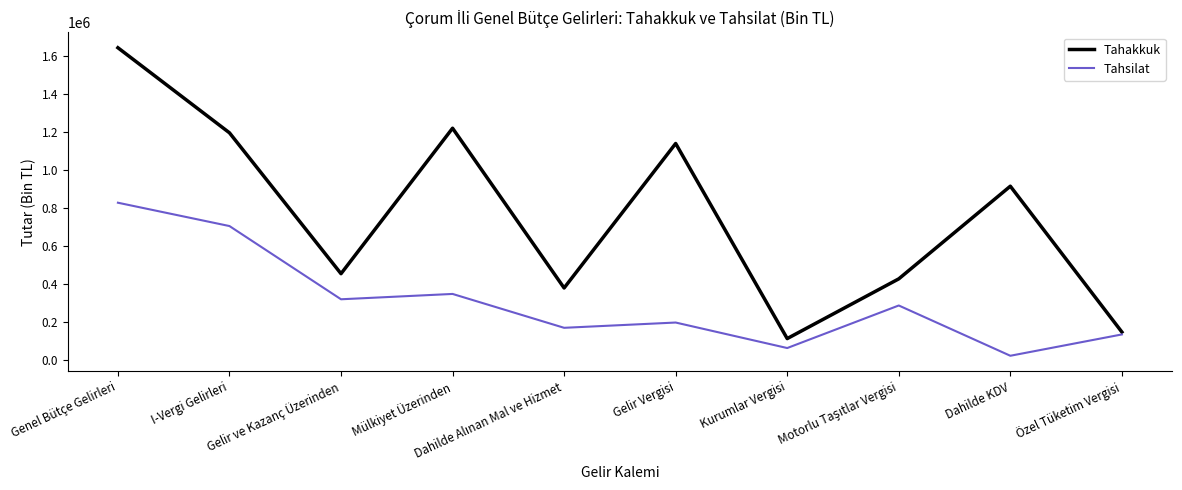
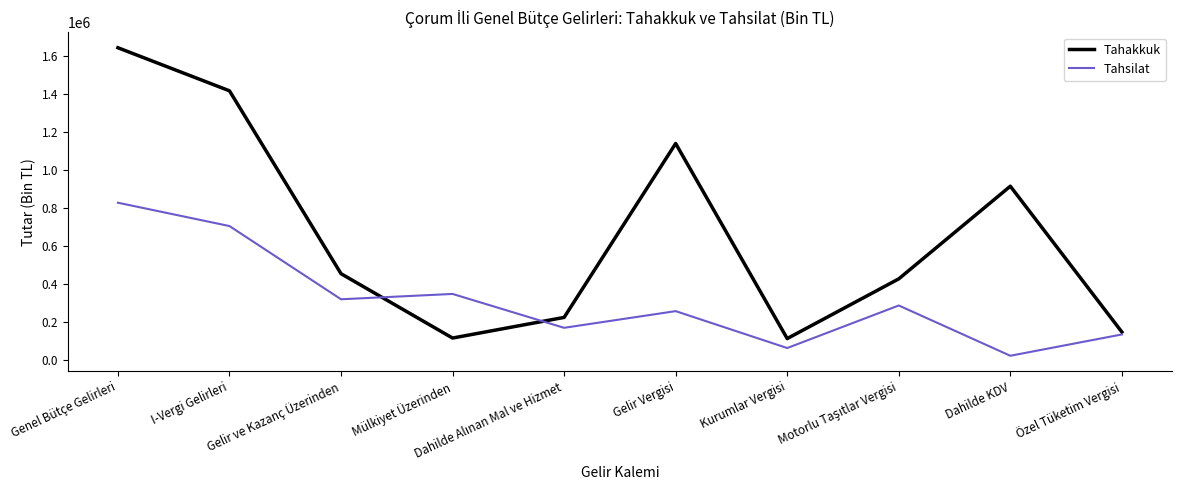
  {
    "Tahakkuk": {
      "Genel Bütçe Gelirleri": 1640000,
-     "I-Vergi Gelirleri": 1200000,
+     "I-Vergi Gelirleri": 1420000,
      "Gelir ve Kazanç Üzerinden": 450000,
-     "Mülkiyet Üzerinden": 1220000,
-     "Dahilde Alınan Mal ve Hizmet": 380000,
+     "Mülkiyet Üzerinden": 120000,
+     "Dahilde Alınan Mal ve Hizmet": 220000,
      "Gelir Vergisi": 1140000,
      "Kurumlar Vergisi": 110000,
      "Motorlu Taşıtlar Vergisi": 430000,
      "Dahilde KDV": 910000
    },
    "Tahsilat": {
      "Genel Bütçe Gelirleri": 830000,
      "I-Vergi Gelirleri": 700000,
      "Gelir ve Kazanç Üzerinden": 320000,
      "Mülkiyet Üzerinden": 350000,
      "Dahilde Alınan Mal ve Hizmet": 170000,
-     "Gelir Vergisi": 200000,
+     "Gelir Vergisi": 260000,
      "Kurumlar Vergisi": 60000,
      "Motorlu Taşıtlar Vergisi": 290000,
      "Dahilde KDV": 20000
    }
  }
